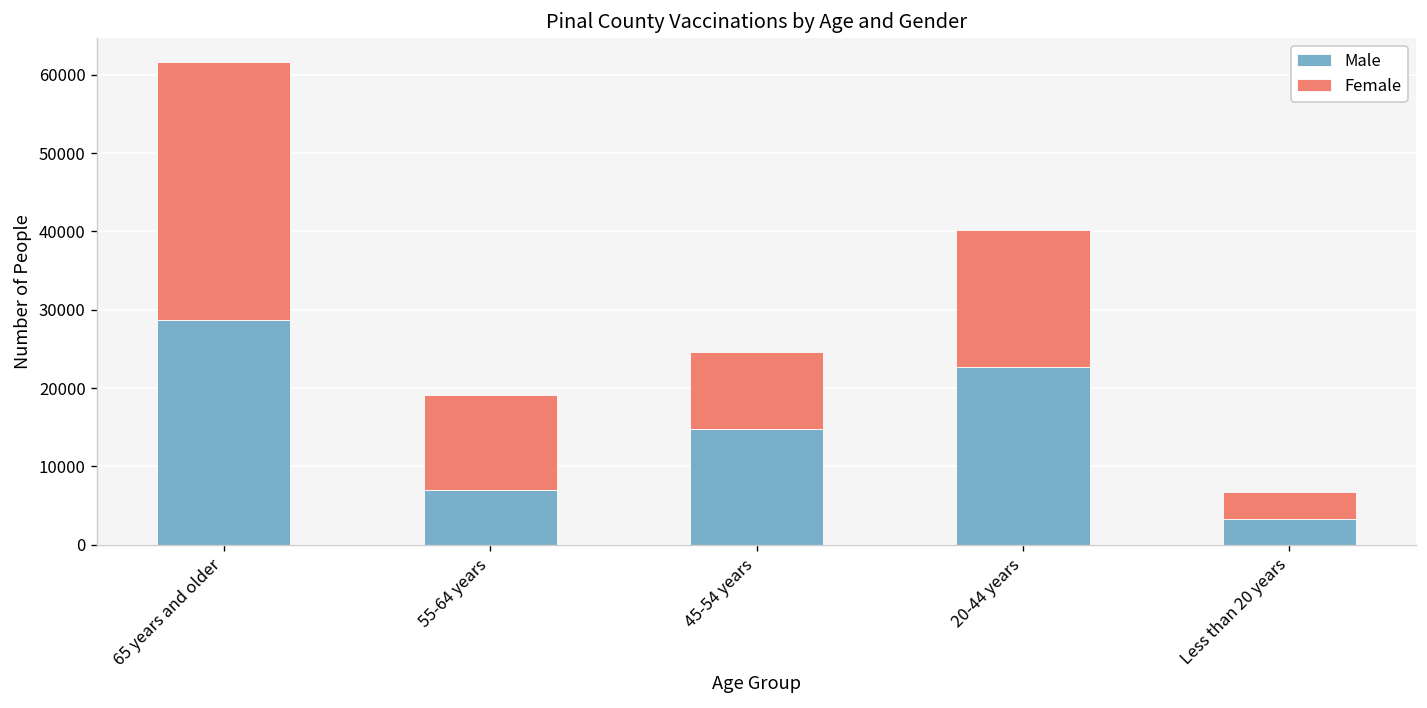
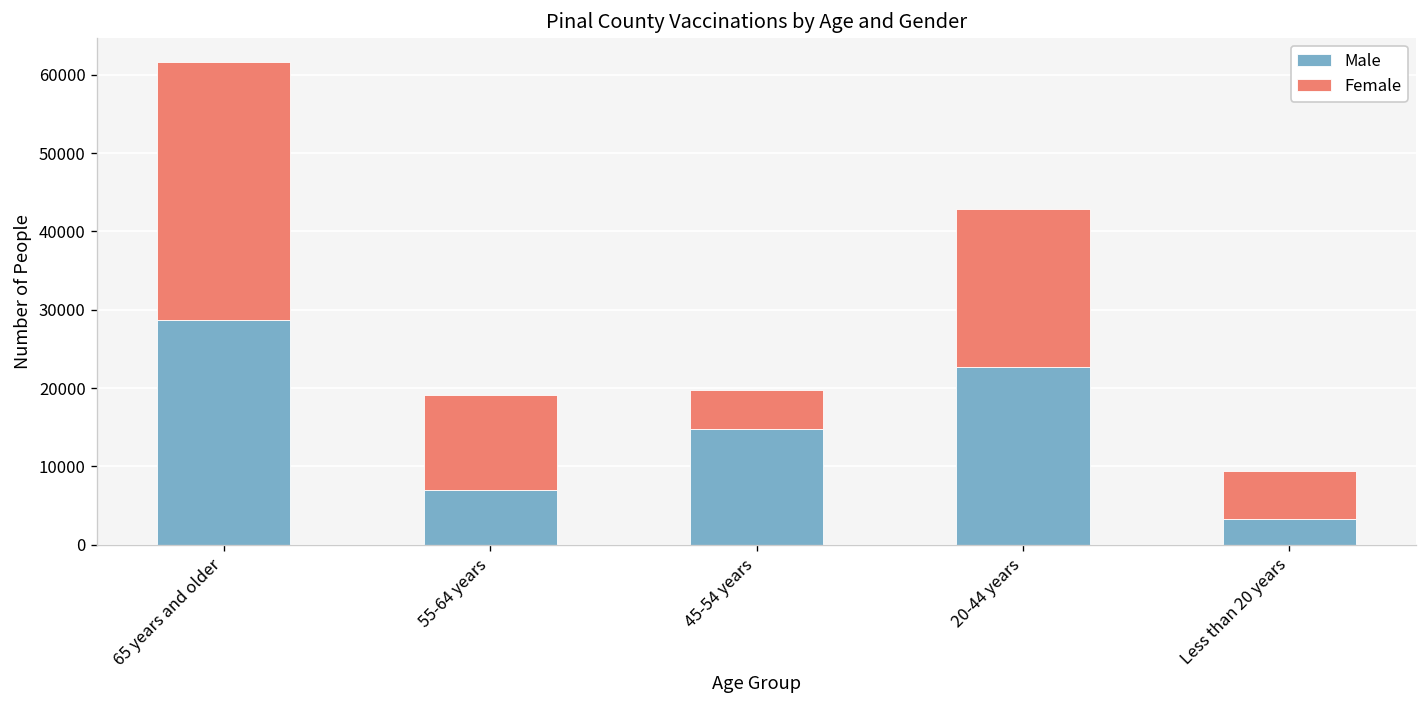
  {
    "Male": {
      "65 years and older": 29000,
      "55-64 years": 7000,
      "45-54 years": 15000,
      "20-44 years": 23000,
      "Less than 20 years": 3000
    },
    "Female": {
      "65 years and older": 33000,
      "55-64 years": 12000,
-     "45-54 years": 10000,
-     "20-44 years": 17000,
-     "Less than 20 years": 3000
+     "45-54 years": 5000,
+     "20-44 years": 20000,
+     "Less than 20 years": 6000
    }
  }
